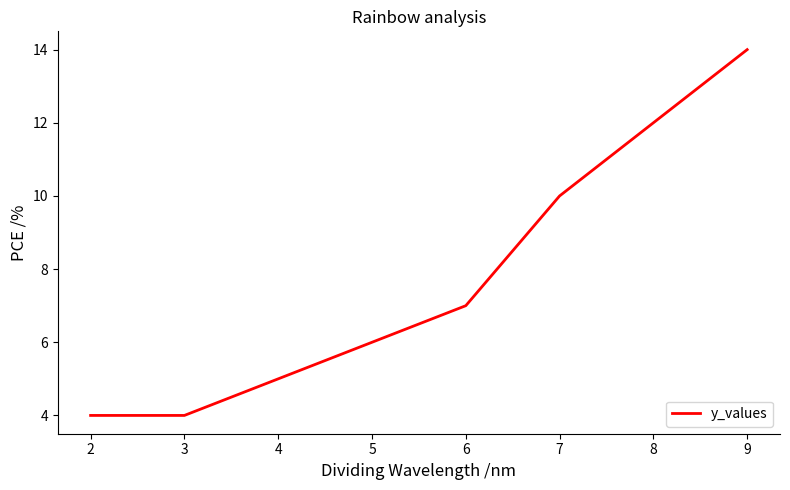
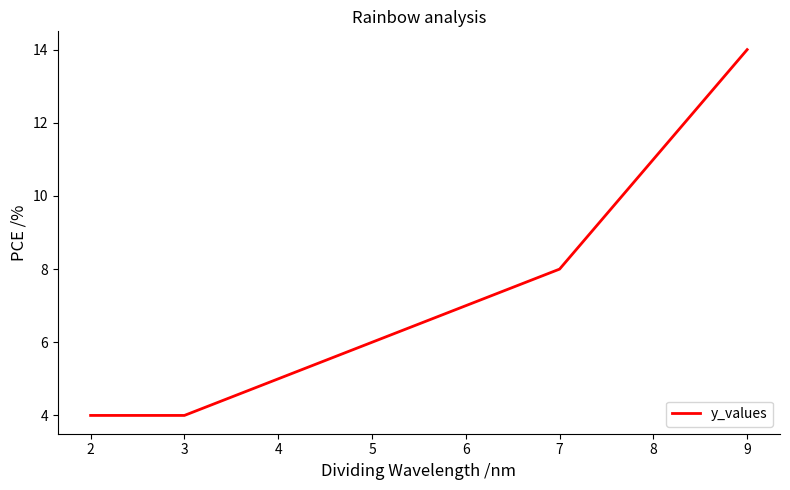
  {
    "2": 4,
    "3": 4,
    "4": 5,
    "6": 7,
-   "7": 10,
+   "7": 8,
    "9": 14
  }
